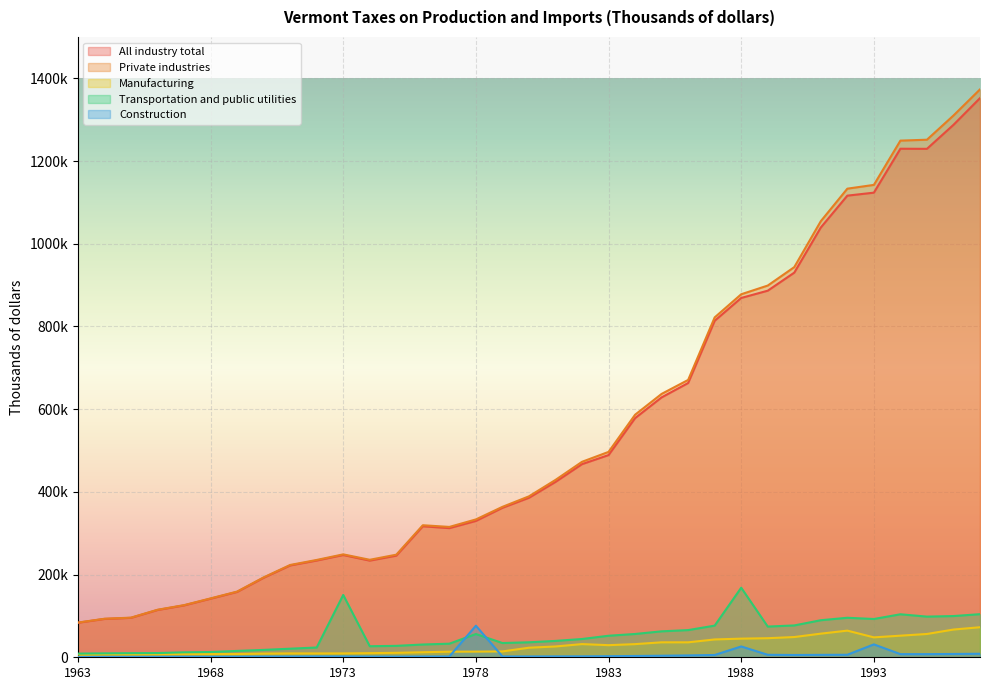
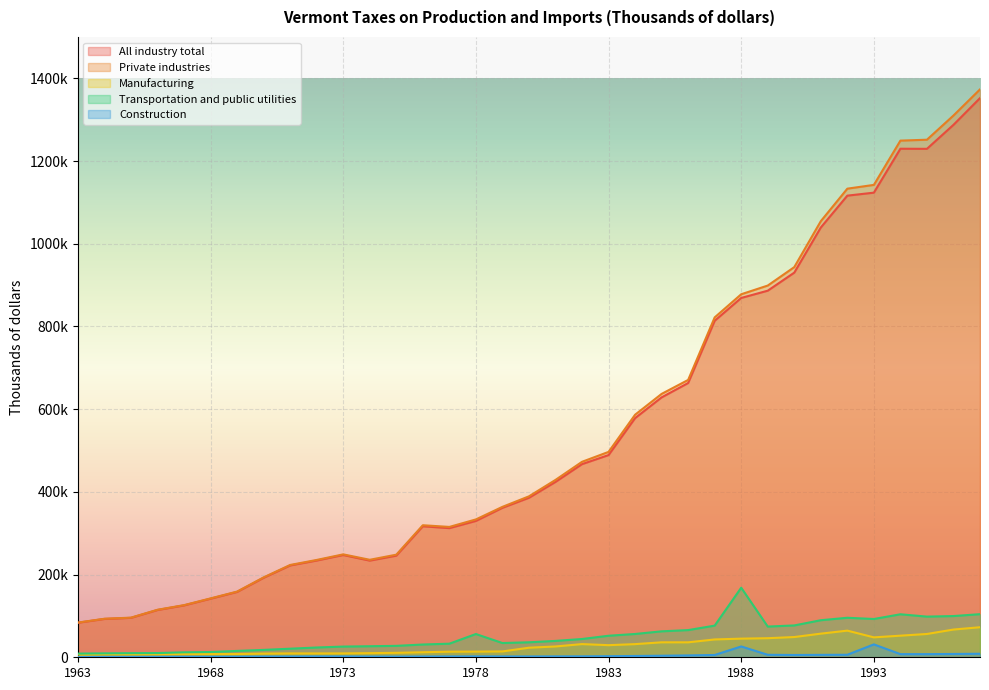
  {
    "Transportation and public utilities": {
-     "1973": 150000,
+     "1973": 30000,
      "1978": 60000,
      "1983": 50000,
      "1988": 170000,
      "1993": 90000
    },
    "Construction": {
      "1968": 0,
      "1973": 0,
-     "1978": 80000,
+     "1978": 0,
      "1983": 0,
      "1988": 30000,
      "1993": 30000
    }
  }
